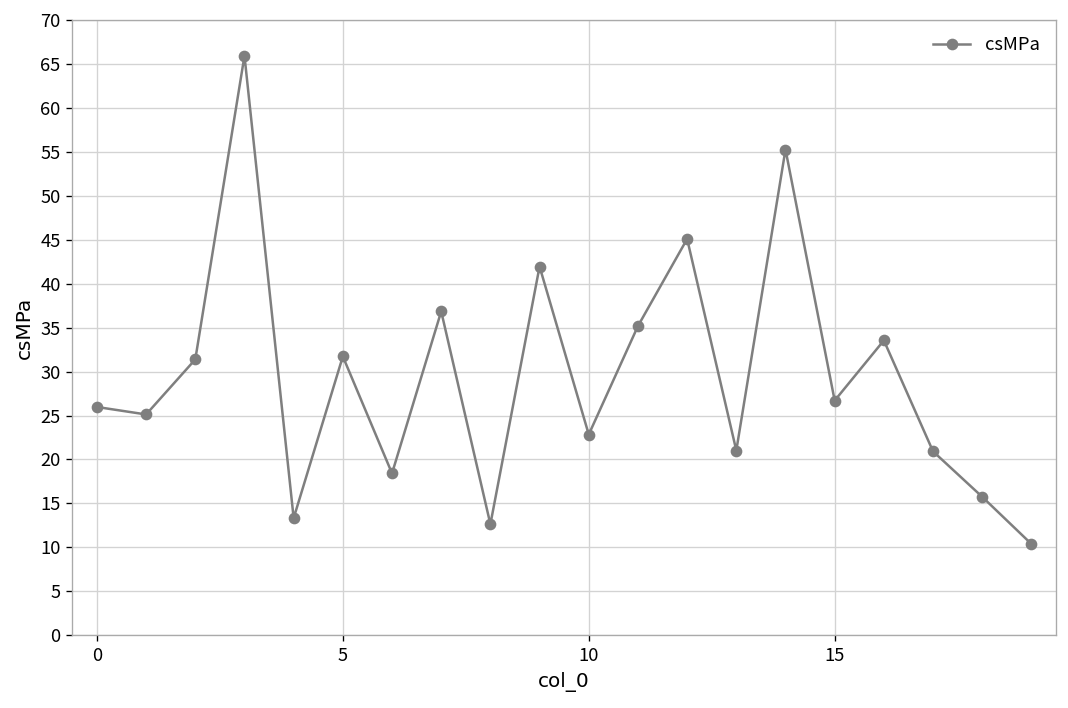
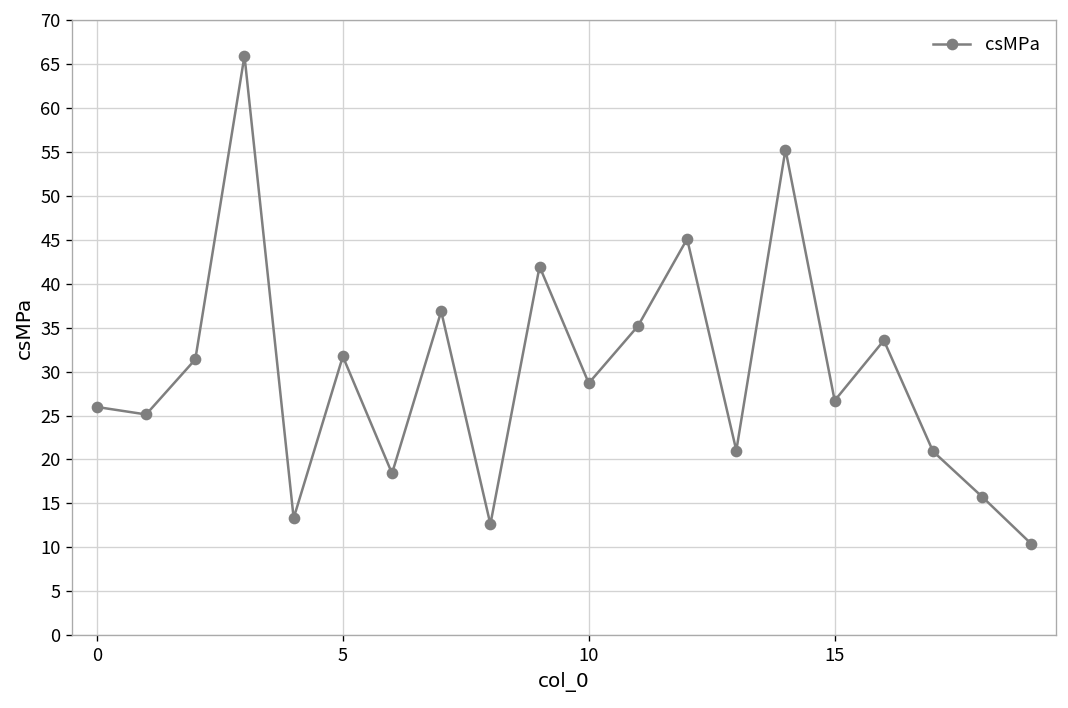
  {
    "0": 26,
    "5": 32,
-   "10": 23,
+   "10": 29,
    "15": 27
  }
